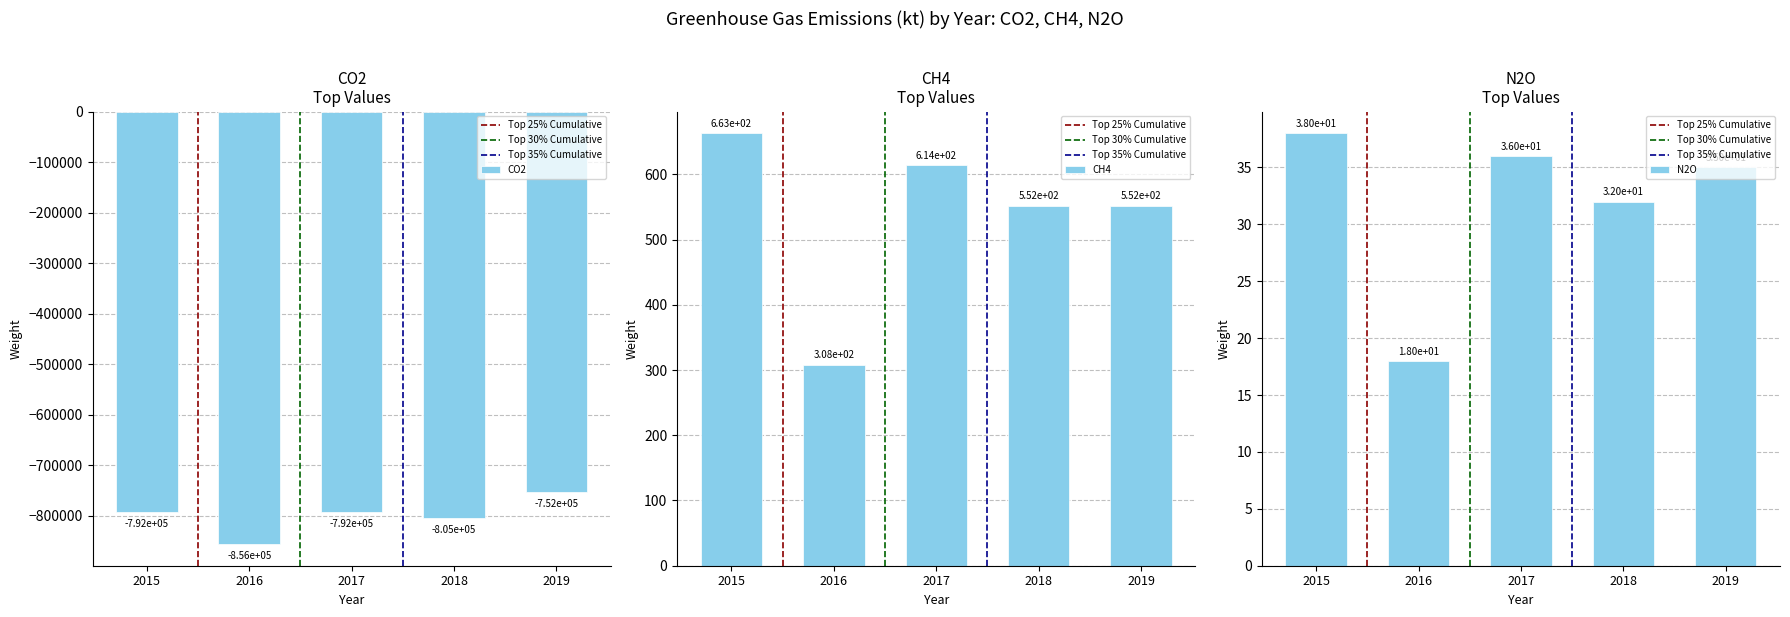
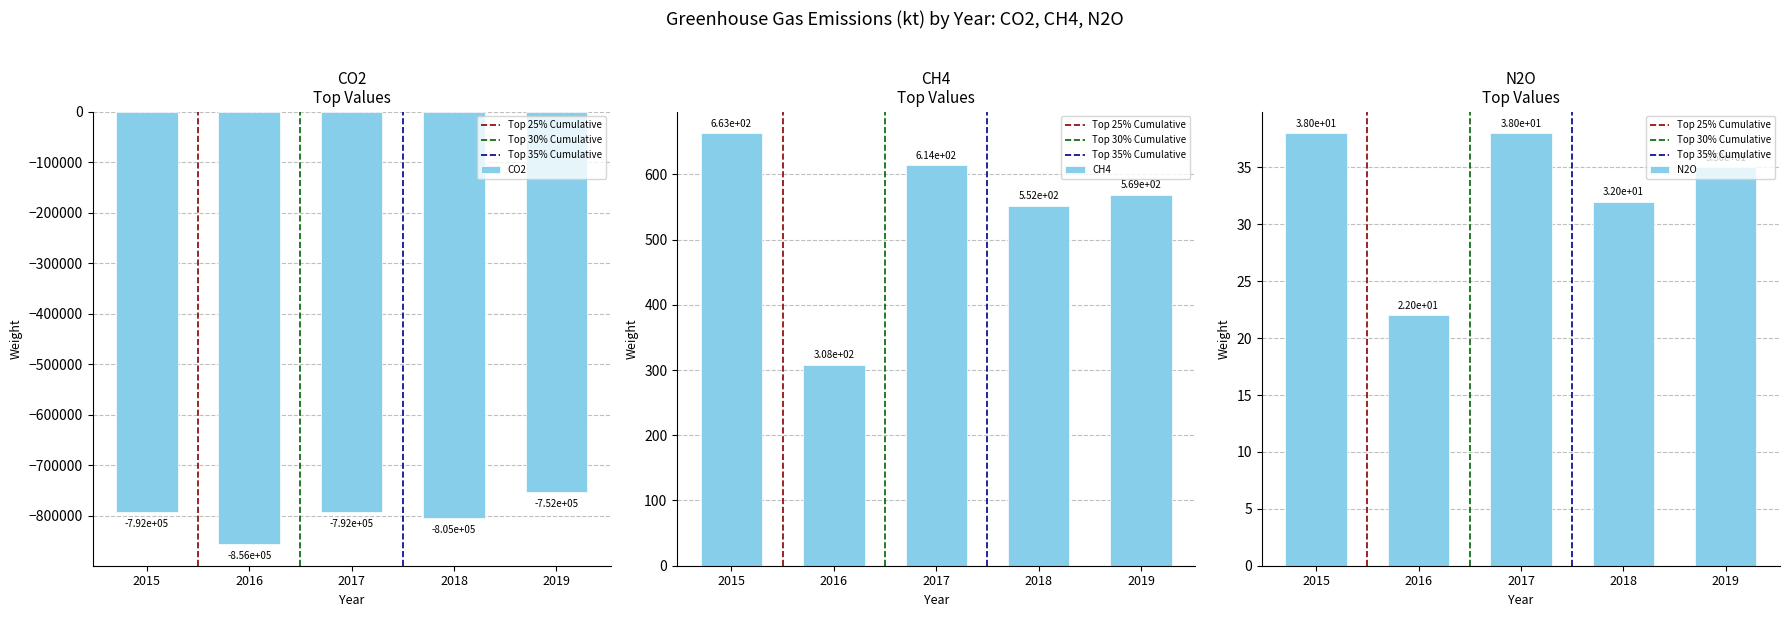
  {
    "CH4 Top Values": {
      "2015": "6.63e+02",
      "2016": "3.08e+02",
      "2017": "6.14e+02",
      "2018": "5.52e+02",
-     "2019": "5.52e+02"
+     "2019": "5.69e+02"
    },
    "N2O Top Values": {
      "2015": "3.80e+01",
-     "2016": "1.80e+01",
-     "2017": "3.60e+01",
+     "2016": "2.20e+01",
+     "2017": "3.80e+01",
      "2018": "3.20e+01"
    }
  }
